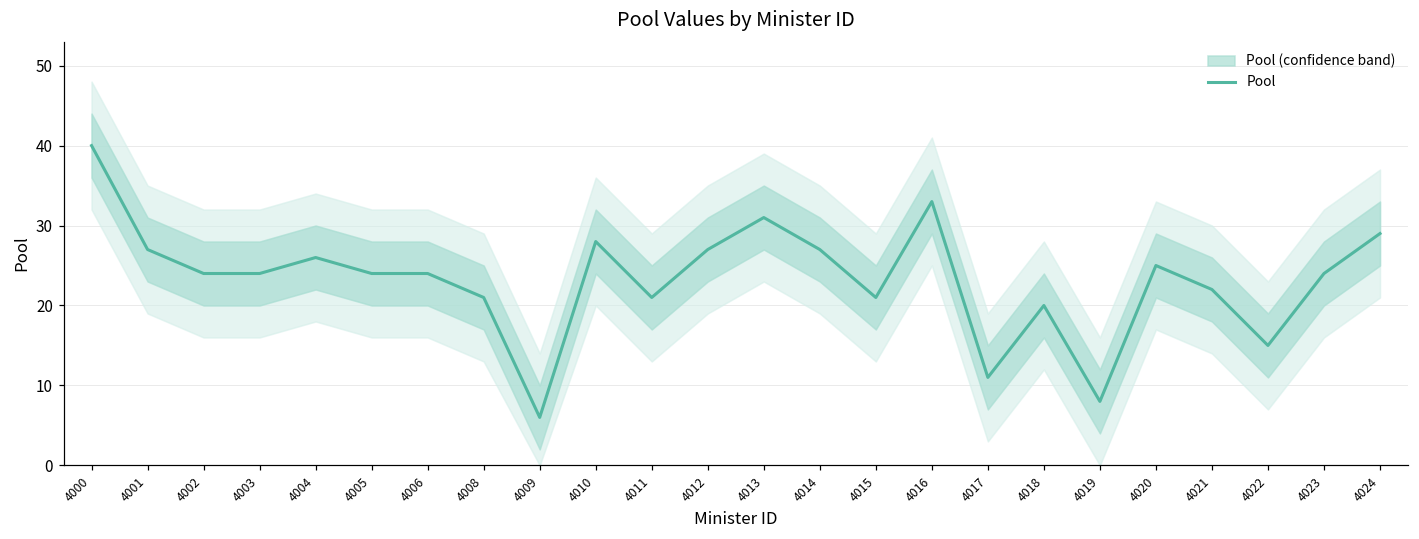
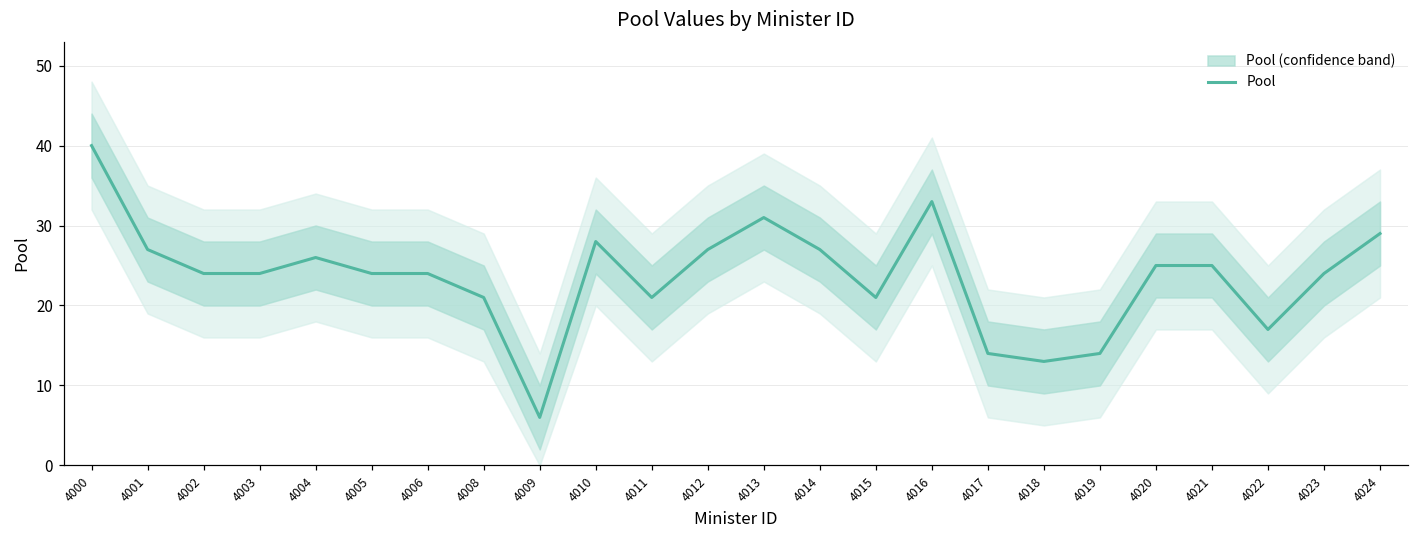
  {
    "Pool": {
      "4000": 40,
      "4001": 27,
      "4002": 24,
      "4003": 24,
      "4004": 26,
      "4005": 24,
      "4006": 24,
      "4008": 21,
      "4009": 6,
      "4010": 28,
      "4011": 21,
      "4012": 27,
      "4013": 31,
      "4014": 27,
      "4015": 21,
      "4016": 33,
-     "4017": 11,
-     "4018": 20,
-     "4019": 8,
+     "4017": 14,
+     "4018": 13,
+     "4019": 14,
      "4020": 25,
-     "4021": 22,
-     "4022": 15,
+     "4021": 25,
+     "4022": 17,
      "4023": 24,
      "4024": 29
    }
  }
